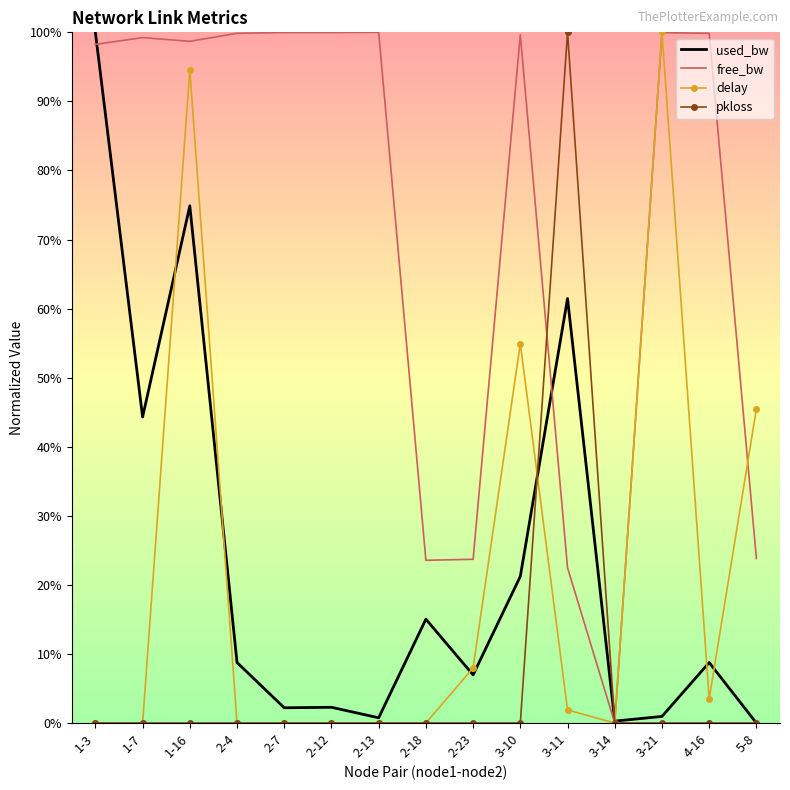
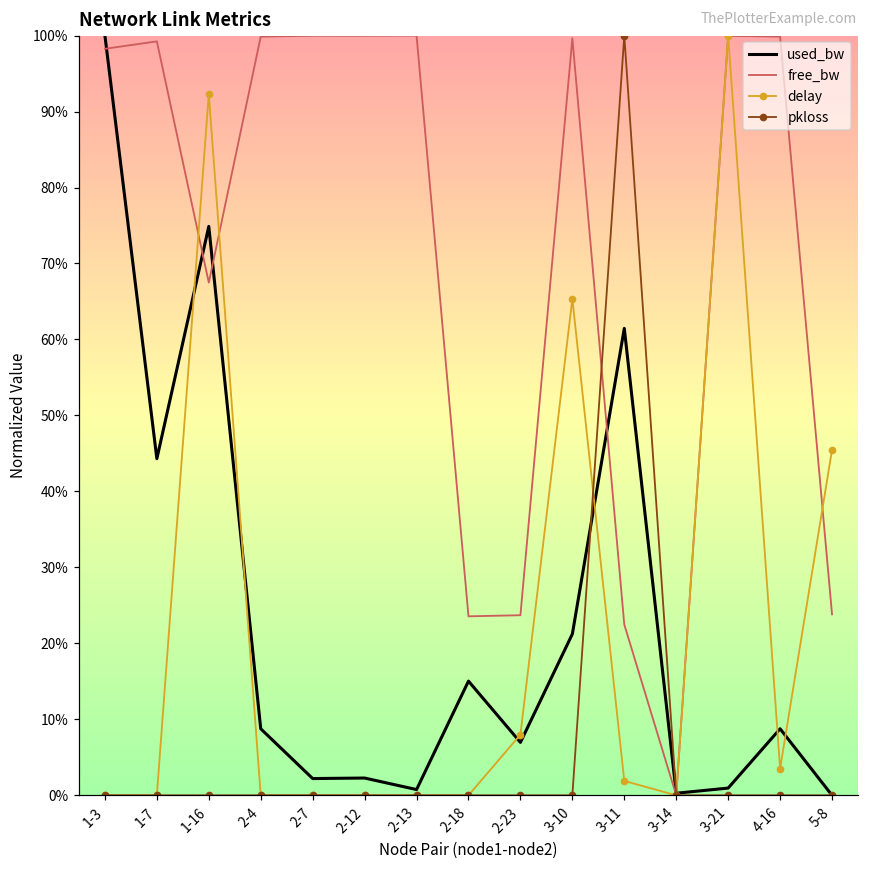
  {
    "used_bw": {
      "1-3": "100%",
      "1-7": "44%",
      "1-16": "75%",
      "2-4": "9%",
      "2-7": "2%",
      "2-12": "2%",
      "2-13": "1%",
      "2-18": "15%",
      "2-23": "7%",
      "3-10": "21%",
      "3-11": "61%",
      "3-21": "1%",
      "4-16": "9%"
    },
    "free_bw": {
      "1-3": "98%",
      "1-7": "99%",
-     "1-16": "99%",
+     "1-16": "67%",
      "2-4": "100%",
      "2-7": "100%",
      "2-12": "100%",
      "2-13": "100%",
      "2-18": "24%",
      "2-23": "24%",
      "3-10": "100%",
      "3-11": "22%",
      "4-16": "100%",
      "5-8": "24%"
    },
    "delay": {
-     "1-16": "95%",
+     "1-16": "92%",
      "2-23": "8%",
-     "3-10": "55%",
+     "3-10": "65%",
      "3-11": "2%",
      "4-16": "4%",
      "5-8": "45%"
    },
    "pkloss": {
      "1-16": "0%",
      "2-23": "0%",
      "3-10": "0%",
      "3-11": "100%",
      "3-21": "0%",
      "4-16": "0%"
    }
  }
